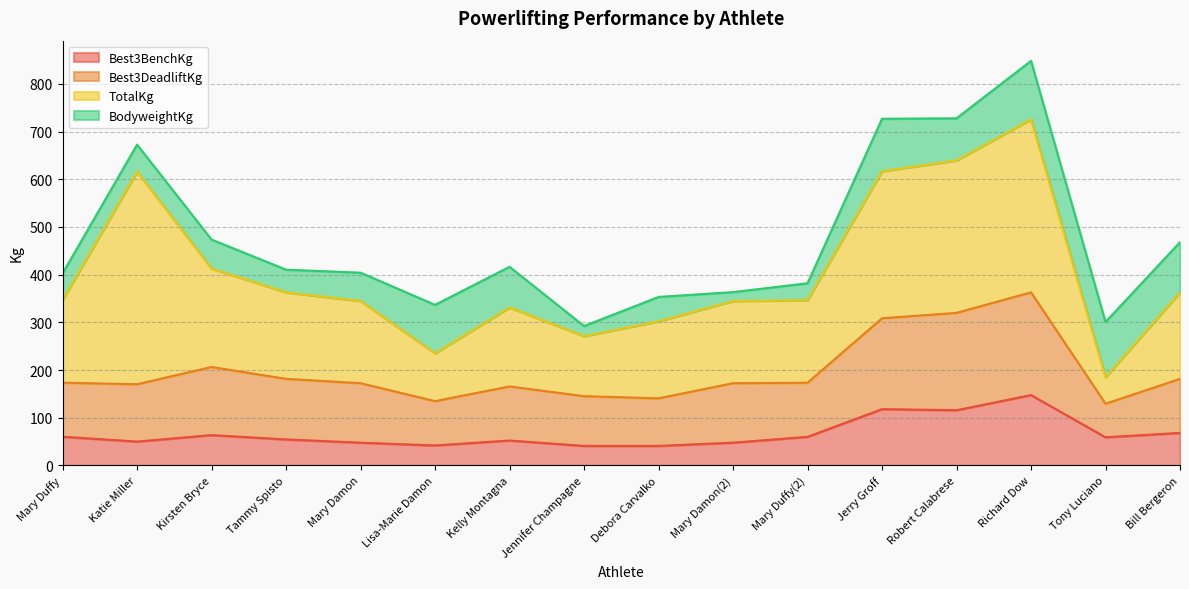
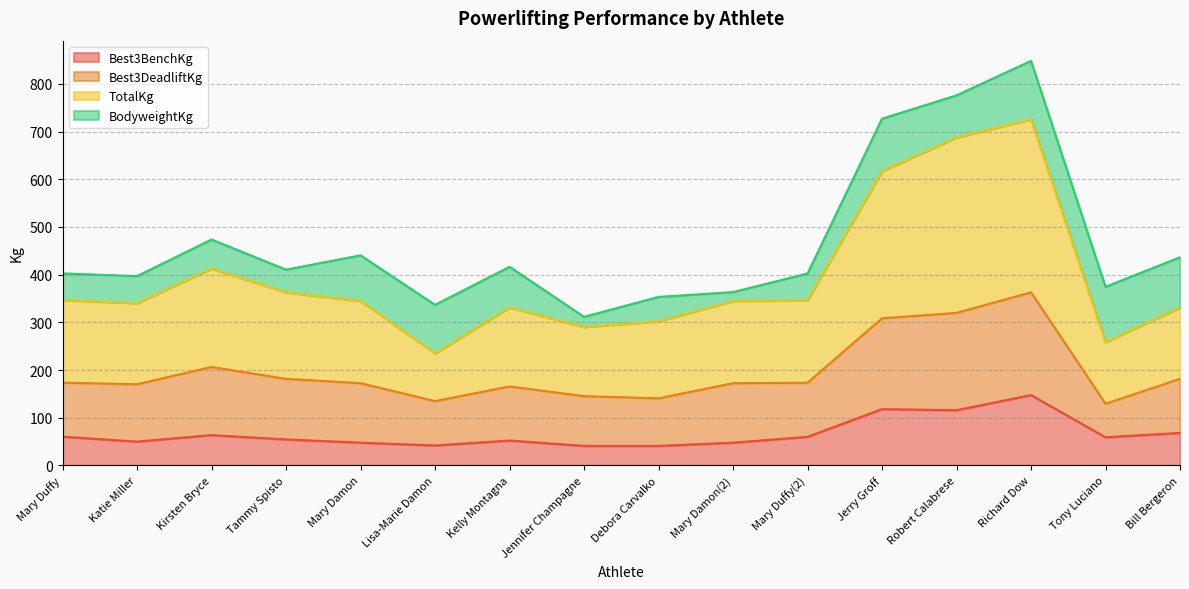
  {
    "TotalKg": {
      "Mary Duffy": 170,
-     "Katie Miller": 450,
+     "Katie Miller": 170,
      "Kirsten Bryce": 210,
      "Tammy Spisto": 180,
      "Mary Damon": 170,
      "Lisa-Marie Damon": 100,
      "Kelly Montagna": 170,
-     "Jennifer Champagne": 130,
+     "Jennifer Champagne": 150,
      "Debora Carvalko": 160,
      "Mary Damon(2)": 170,
      "Mary Duffy(2)": 170,
      "Jerry Groff": 310,
-     "Robert Calabrese": 320,
+     "Robert Calabrese": 370,
      "Richard Dow": 360,
-     "Tony Luciano": 60,
-     "Bill Bergeron": 180
+     "Tony Luciano": 130,
+     "Bill Bergeron": 150
    },
    "BodyweightKg": {
      "Mary Duffy": 60,
      "Katie Miller": 60,
      "Kirsten Bryce": 60,
      "Tammy Spisto": 50,
-     "Mary Damon": 60,
+     "Mary Damon": 100,
      "Lisa-Marie Damon": 100,
      "Kelly Montagna": 90,
      "Jennifer Champagne": 20,
      "Debora Carvalko": 50,
      "Mary Damon(2)": 20,
-     "Mary Duffy(2)": 40,
+     "Mary Duffy(2)": 60,
      "Jerry Groff": 110,
      "Robert Calabrese": 90,
      "Richard Dow": 120,
      "Tony Luciano": 120,
      "Bill Bergeron": 110
    }
  }
